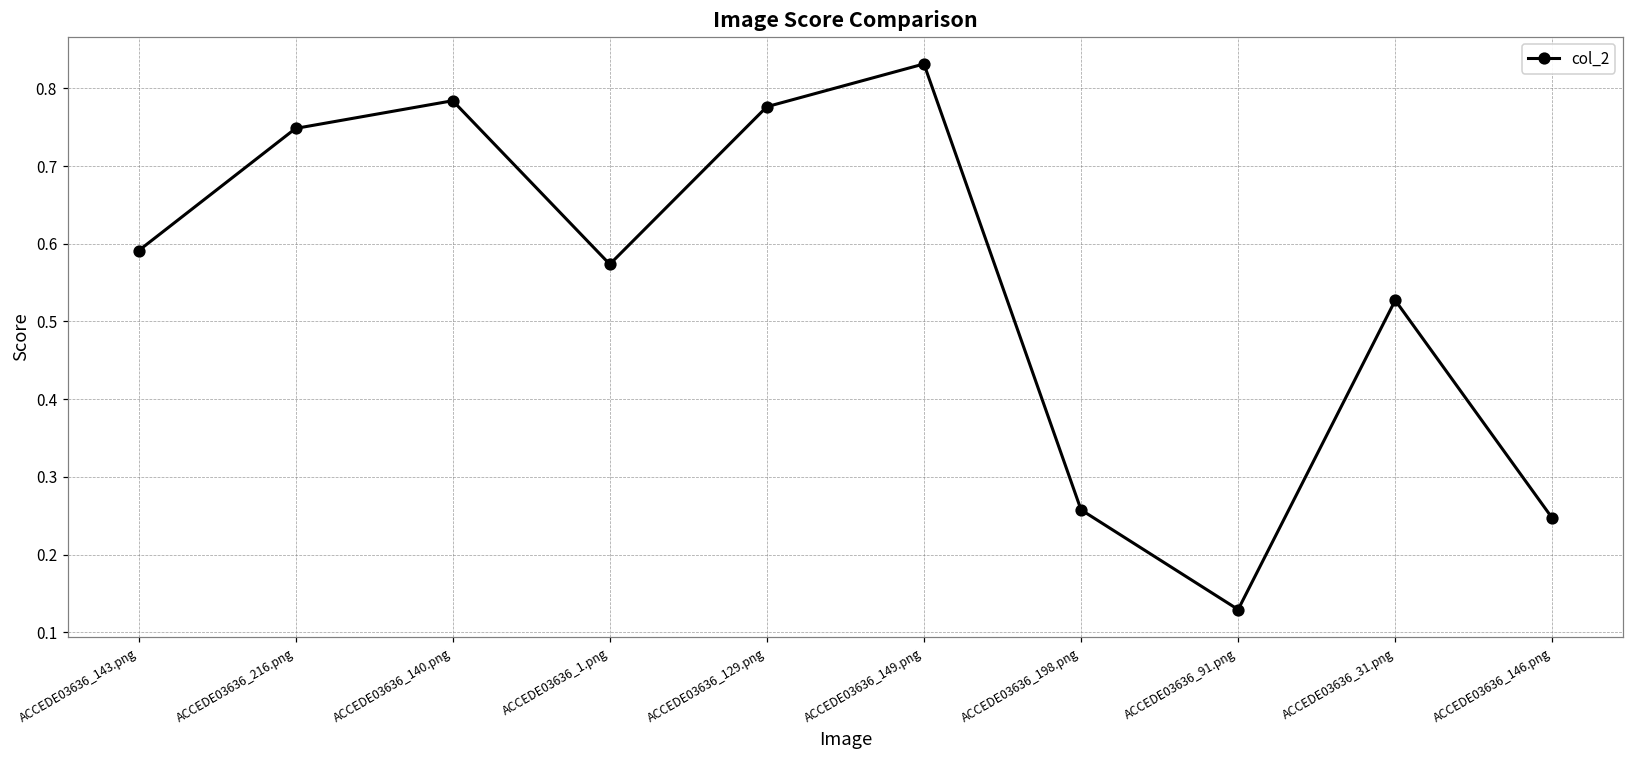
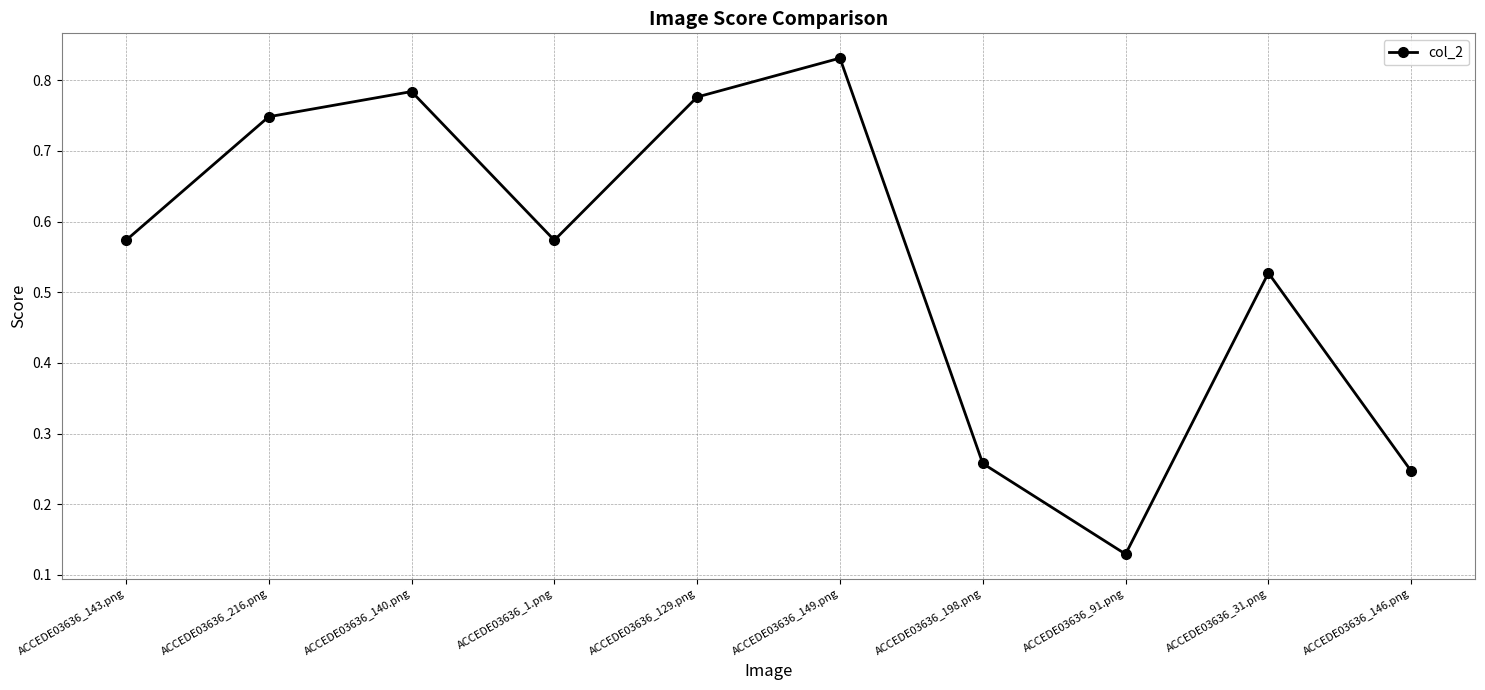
  {
-   "ACCEDE03636_143.png": 0.59,
+   "ACCEDE03636_143.png": 0.57,
    "ACCEDE03636_216.png": 0.75,
    "ACCEDE03636_140.png": 0.78,
    "ACCEDE03636_1.png": 0.57,
    "ACCEDE03636_129.png": 0.78,
    "ACCEDE03636_149.png": 0.83,
    "ACCEDE03636_198.png": 0.26,
    "ACCEDE03636_91.png": 0.13,
    "ACCEDE03636_31.png": 0.53,
    "ACCEDE03636_146.png": 0.25
  }
